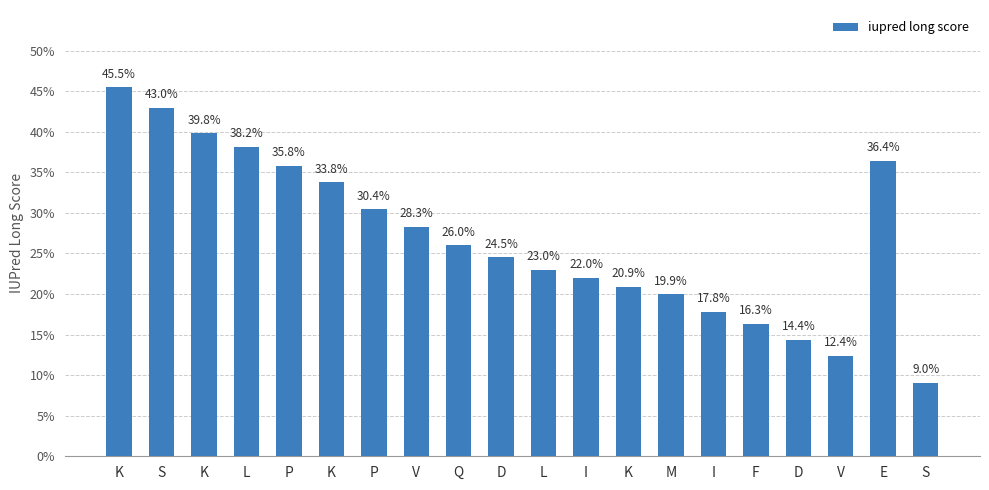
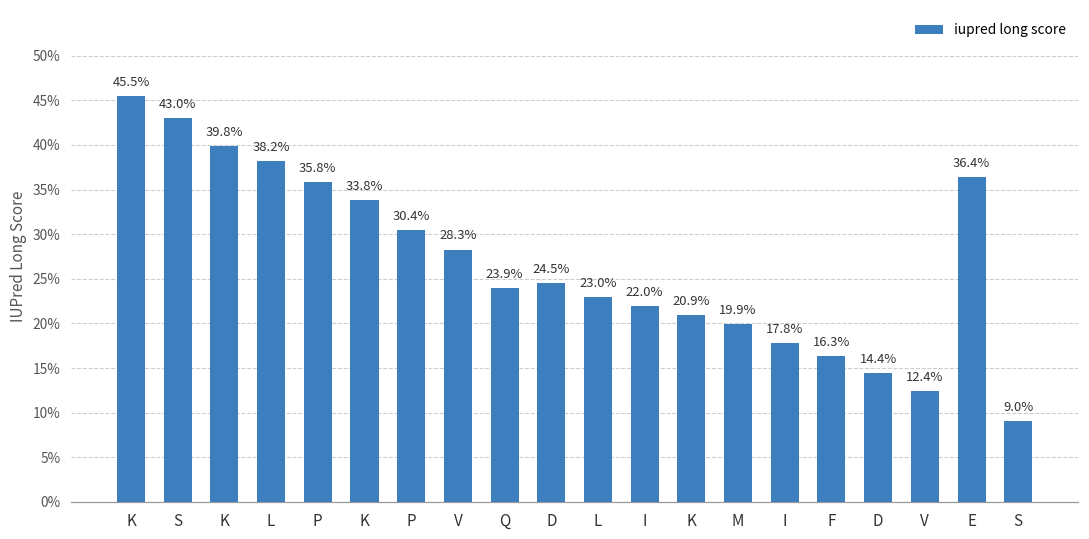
  {
-   "Q": "26.0%",
+   "Q": "23.9%",
    "M": "19.9%",
    "F": "16.3%",
    "E": "36.4%"
  }
